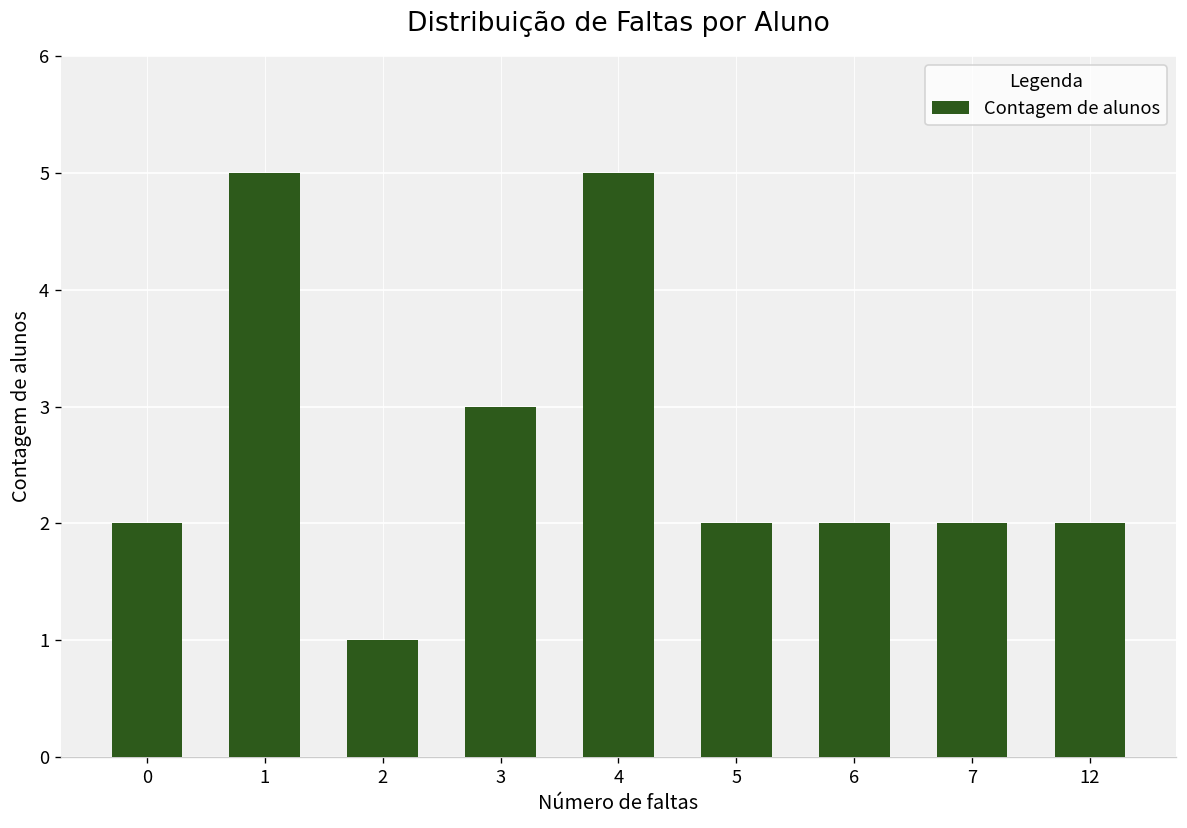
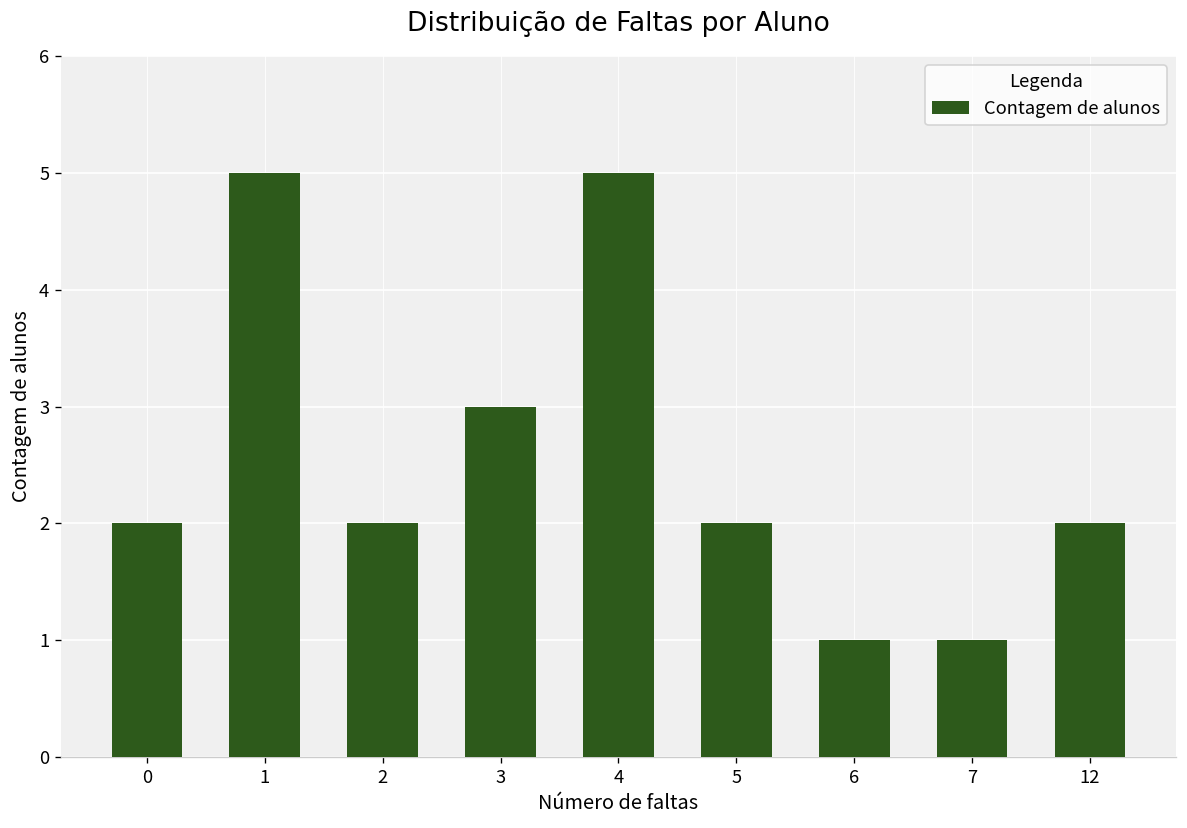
  {
    "0": 2,
    "1": 5,
-   "2": 1,
+   "2": 2,
    "3": 3,
    "4": 5,
    "5": 2,
-   "6": 2,
-   "7": 2,
+   "6": 1,
+   "7": 1,
    "12": 2
  }
